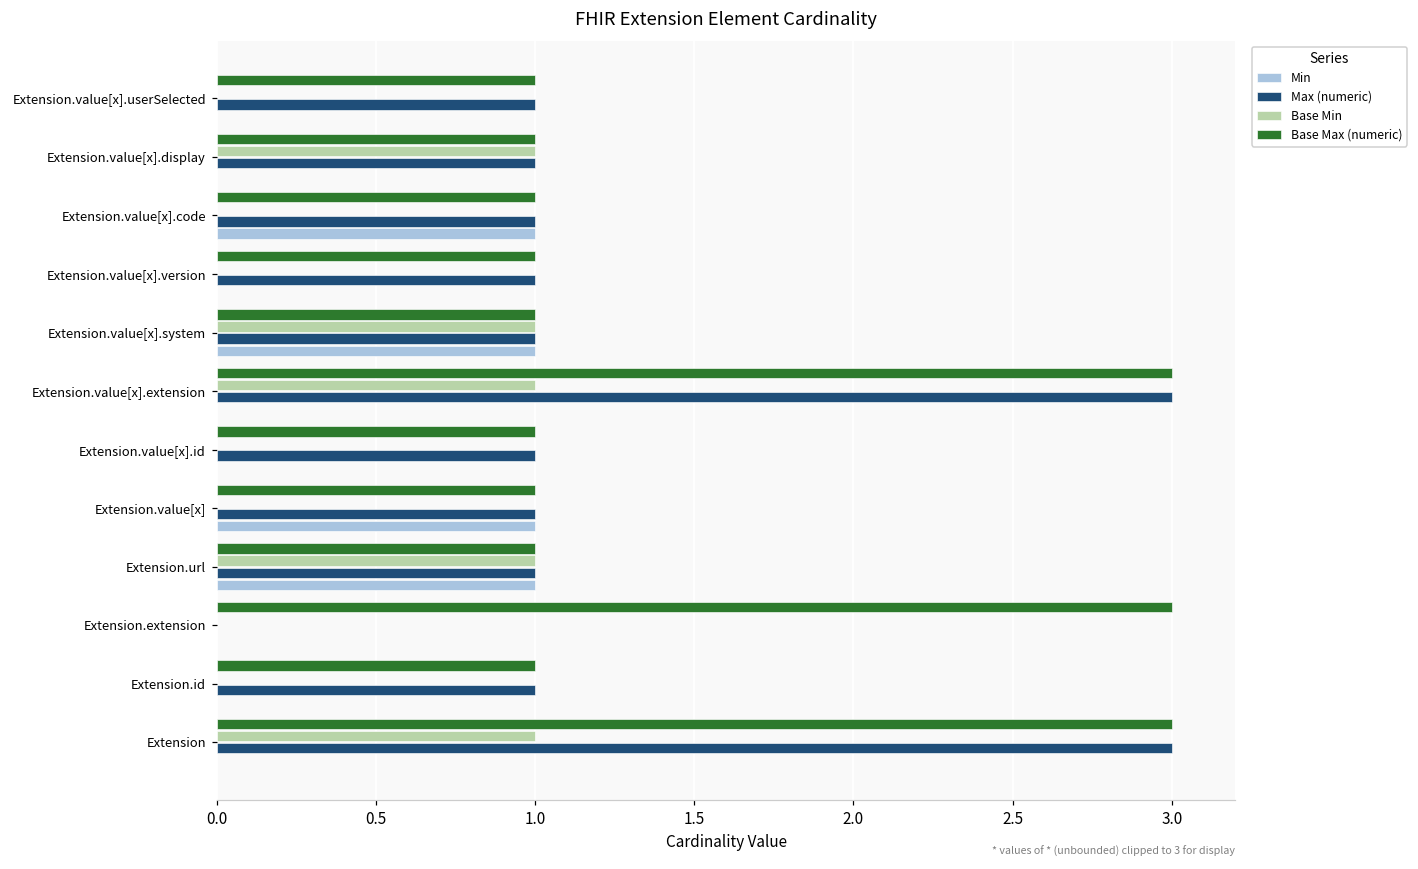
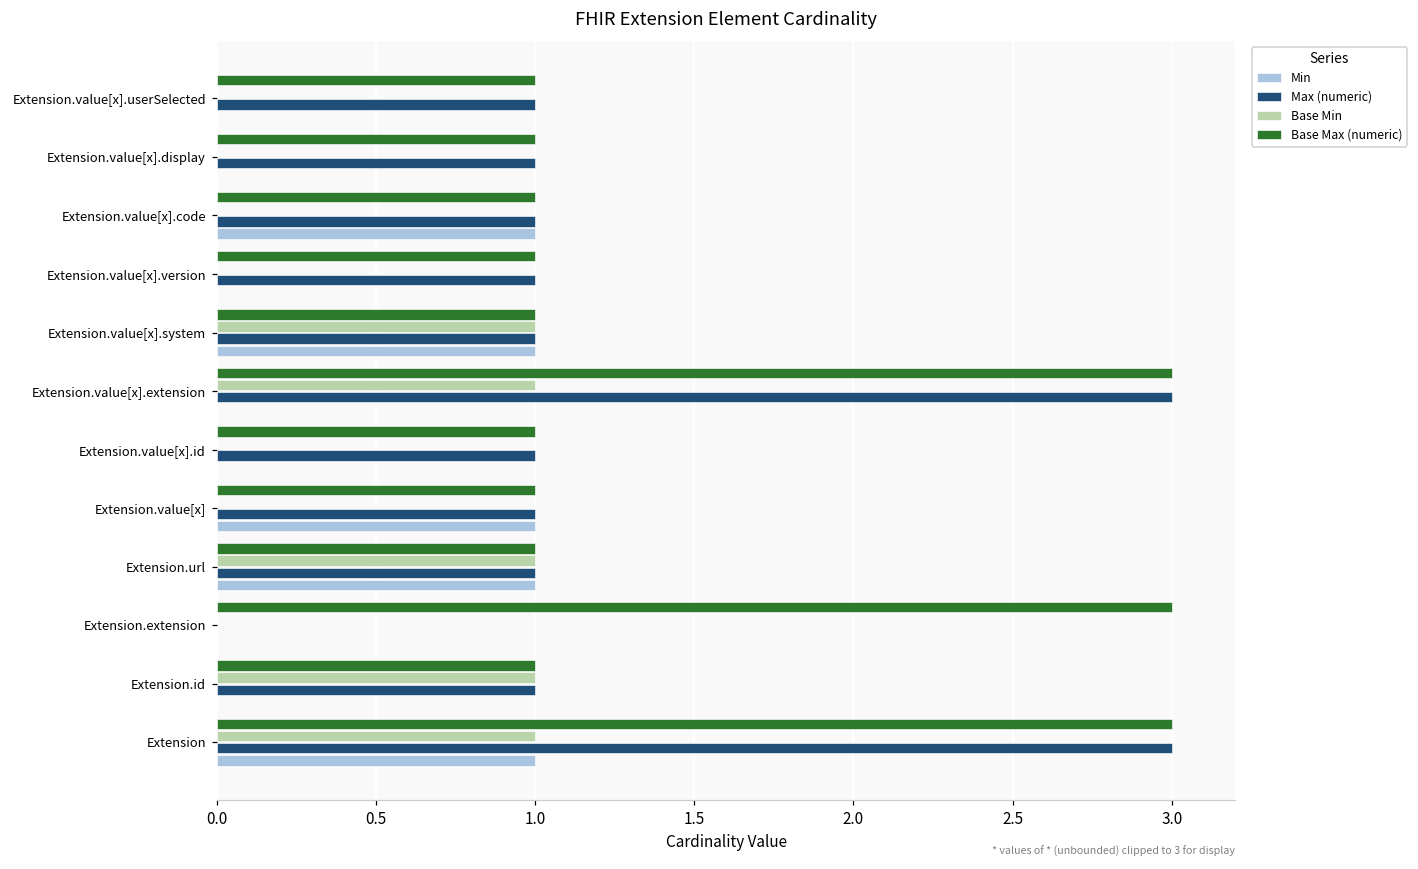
  {
    "Min": {
      "Extension.value[x].userSelected": 0,
      "Extension.value[x].display": 0,
      "Extension.value[x].code": 1,
      "Extension.value[x].version": 0,
      "Extension.value[x].system": 1,
      "Extension.value[x].extension": 0,
      "Extension.value[x].id": 0,
      "Extension.value[x]": 1,
      "Extension.url": 1,
      "Extension.extension": 0,
      "Extension.id": 0,
-     "Extension": 0
+     "Extension": 1
    },
    "Max (numeric)": {
      "Extension.value[x].userSelected": 1,
      "Extension.value[x].display": 1,
      "Extension.value[x].code": 1,
      "Extension.value[x].version": 1,
      "Extension.value[x].system": 1,
      "Extension.value[x].extension": 3,
      "Extension.value[x].id": 1,
      "Extension.value[x]": 1,
      "Extension.url": 1,
      "Extension.extension": 0,
      "Extension.id": 1,
      "Extension": 3
    },
    "Base Min": {
      "Extension.value[x].userSelected": 0,
-     "Extension.value[x].display": 1,
+     "Extension.value[x].display": 0,
      "Extension.value[x].code": 0,
      "Extension.value[x].version": 0,
      "Extension.value[x].system": 1,
      "Extension.value[x].extension": 1,
      "Extension.value[x].id": 0,
      "Extension.value[x]": 0,
      "Extension.url": 1,
      "Extension.extension": 0,
-     "Extension.id": 0,
+     "Extension.id": 1,
      "Extension": 1
    },
    "Base Max (numeric)": {
      "Extension.value[x].userSelected": 1,
      "Extension.value[x].display": 1,
      "Extension.value[x].code": 1,
      "Extension.value[x].version": 1,
      "Extension.value[x].system": 1,
      "Extension.value[x].extension": 3,
      "Extension.value[x].id": 1,
      "Extension.value[x]": 1,
      "Extension.url": 1,
      "Extension.extension": 3,
      "Extension.id": 1,
      "Extension": 3
    }
  }
